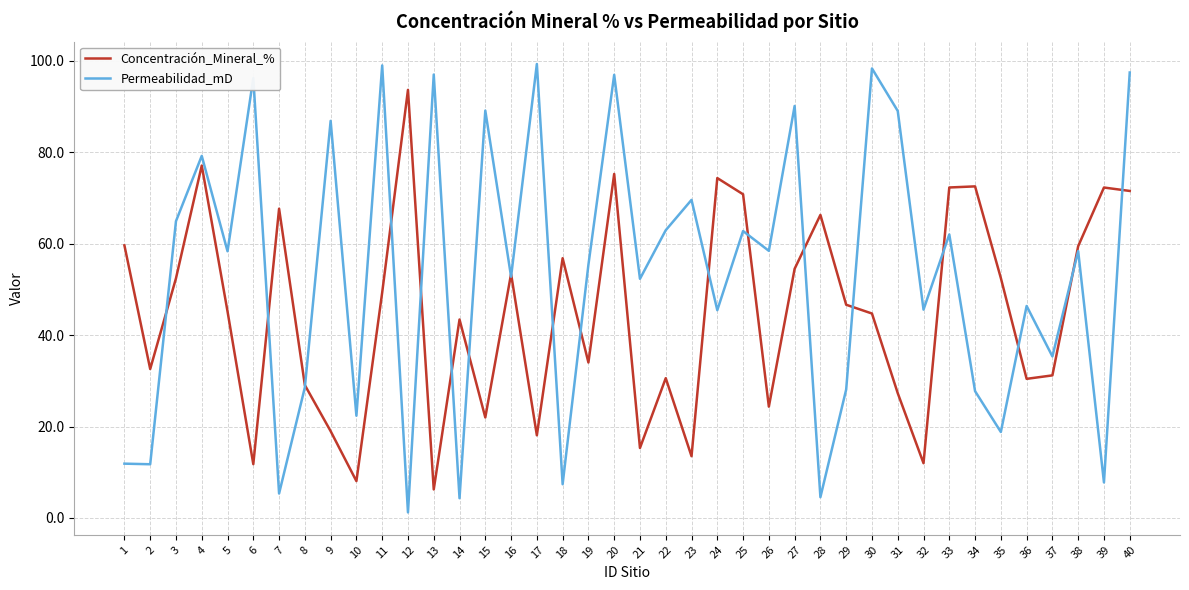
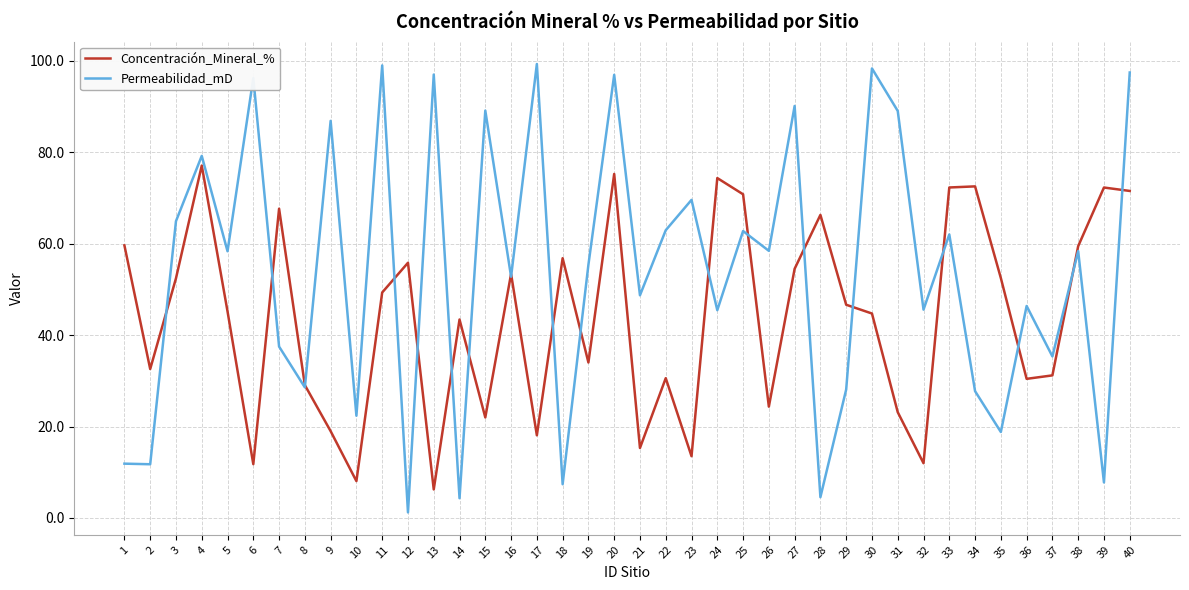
  {
    "Concentración_Mineral_%": {
      "1": 60,
      "2": 33,
      "3": 52,
      "4": 77,
      "5": 45,
      "6": 12,
      "7": 68,
      "9": 19,
      "10": 8,
      "11": 49,
-     "12": 94,
+     "12": 56,
      "13": 6,
      "14": 43,
      "15": 22,
      "16": 53,
      "17": 18,
      "18": 57,
      "19": 34,
      "20": 75,
      "21": 15,
      "22": 31,
      "23": 14,
      "24": 74,
      "25": 71,
      "26": 24,
      "27": 55,
      "28": 66,
      "29": 47,
      "30": 45,
-     "31": 27,
+     "31": 23,
      "32": 12,
      "33": 72,
      "34": 73,
      "35": 52,
      "36": 30,
      "37": 31,
      "38": 59,
      "39": 72,
      "40": 72
    },
    "Permeabilidad_mD": {
      "1": 12,
      "2": 12,
      "3": 65,
      "4": 79,
      "5": 58,
-     "7": 5,
+     "7": 37,
      "9": 87,
      "10": 22,
      "11": 99,
      "12": 1,
      "13": 97,
      "14": 4,
      "15": 89,
      "16": 53,
      "17": 99,
      "18": 7,
      "19": 55,
      "20": 97,
-     "21": 52,
+     "21": 49,
      "22": 63,
      "23": 70,
      "24": 45,
      "25": 63,
      "26": 58,
      "27": 90,
      "28": 5,
      "29": 28,
      "30": 98,
      "31": 89,
      "32": 46,
      "33": 62,
      "34": 28,
      "35": 19,
      "36": 46,
      "37": 35,
      "38": 58,
      "39": 8,
      "40": 97
    }
  }
